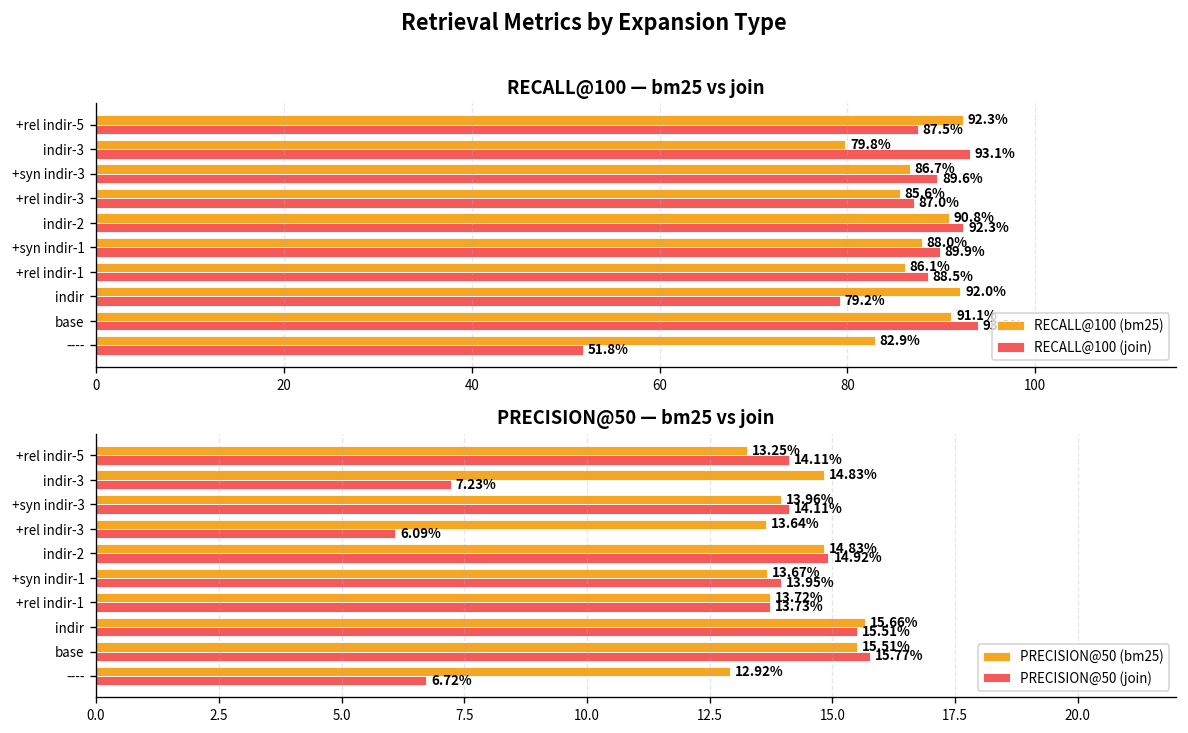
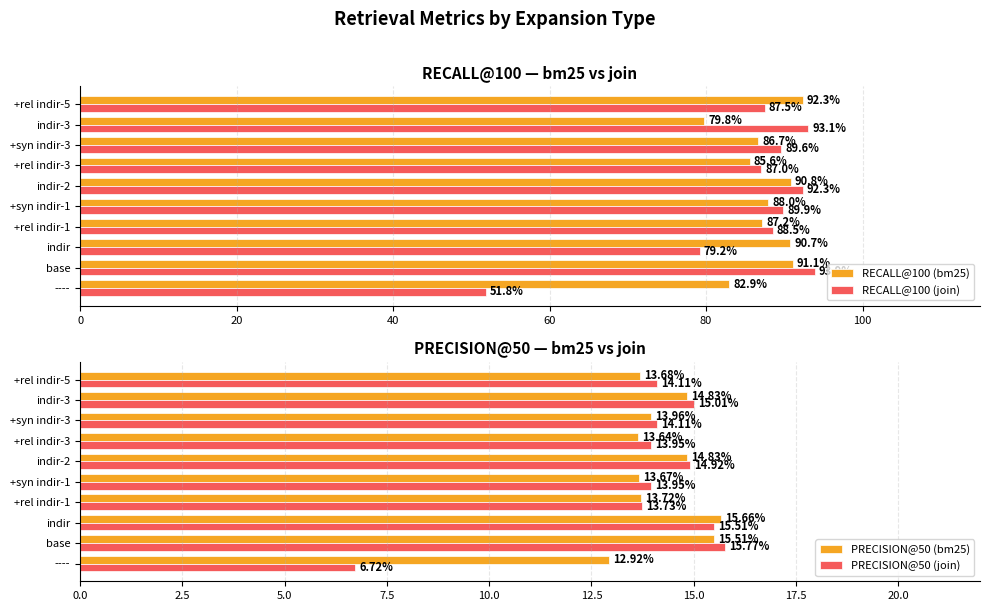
  {
    "RECALL@100 — bm25 vs join": {
      "RECALL@100 (bm25)": {
        "+rel indir-5": "92.3%",
        "indir-3": "79.8%",
        "+syn indir-3": "86.7%",
-       "+rel indir-1": "86.1%",
-       "indir": "92.0%",
+       "+rel indir-1": "87.2%",
+       "indir": "90.7%",
        "----": "82.9%"
      },
      "RECALL@100 (join)": {
        "+rel indir-5": "87.5%",
        "indir-3": "93.1%",
        "+syn indir-3": "89.6%",
        "indir": "79.2%",
        "----": "51.8%"
      }
    },
    "PRECISION@50 — bm25 vs join": {
      "PRECISION@50 (bm25)": {
-       "+rel indir-5": "13.25%",
+       "+rel indir-5": "13.68%",
        "indir-3": "14.83%",
        "+rel indir-3": "13.64%",
        "----": "12.92%"
      },
      "PRECISION@50 (join)": {
        "+rel indir-5": "14.11%",
-       "indir-3": "7.23%",
-       "+rel indir-3": "6.09%",
+       "indir-3": "15.01%",
+       "+rel indir-3": "13.95%",
        "----": "6.72%"
      }
    }
  }
